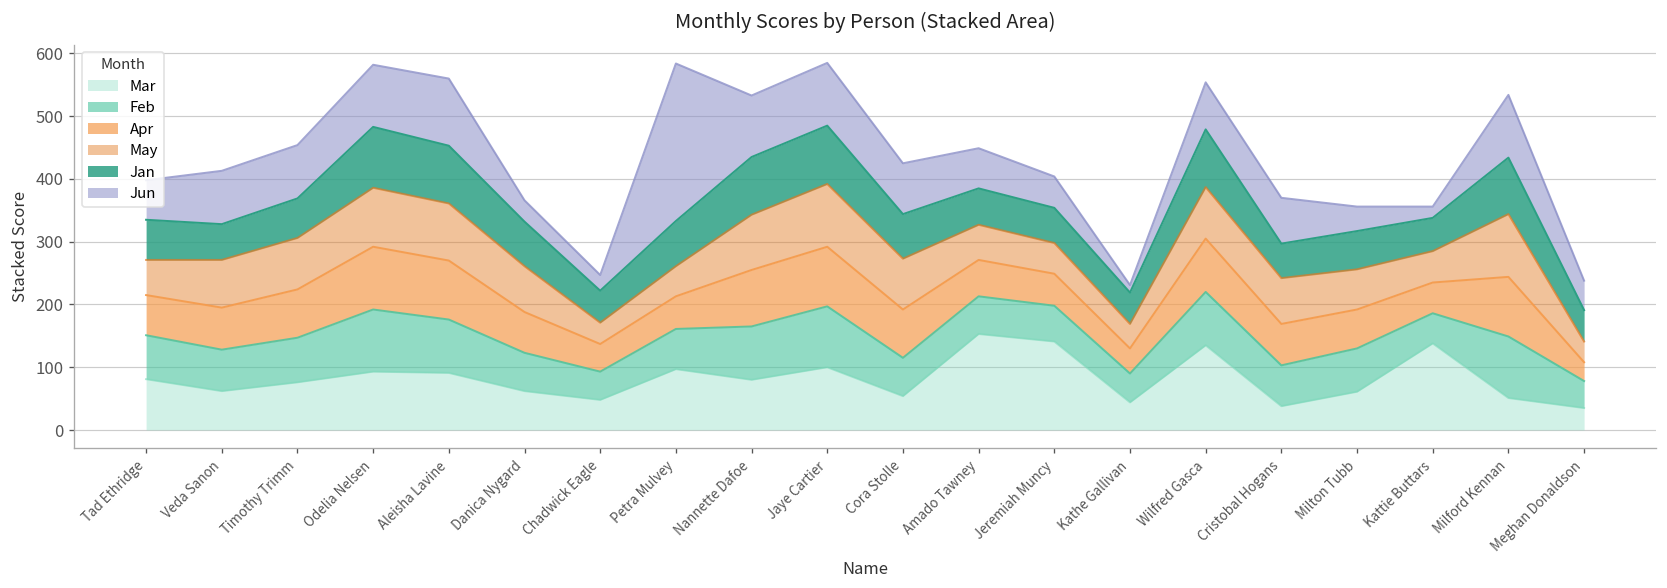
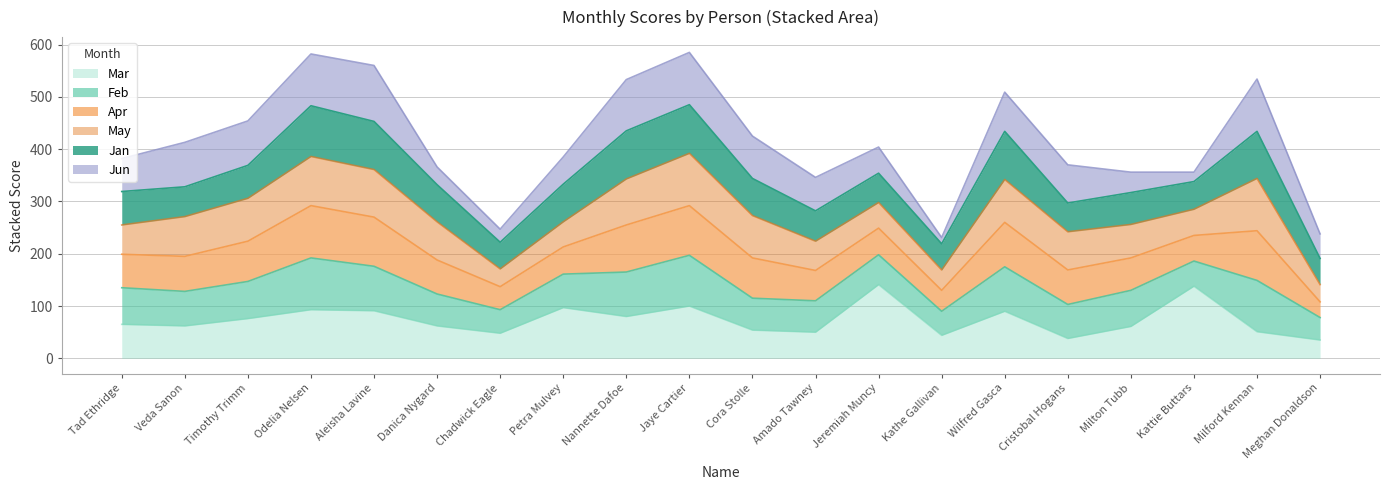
  {
    "Mar": {
-     "Tad Ethridge": 80,
+     "Tad Ethridge": 70,
      "Veda Sanon": 60,
      "Timothy Trimm": 80,
      "Odelia Nelsen": 90,
      "Aleisha Lavine": 90,
      "Danica Nygard": 60,
      "Chadwick Eagle": 50,
      "Petra Mulvey": 100,
      "Nannette Dafoe": 80,
      "Jaye Cartier": 100,
      "Cora Stolle": 50,
-     "Amado Tawney": 150,
+     "Amado Tawney": 50,
      "Jeremiah Muncy": 140,
      "Kathe Gallivan": 40,
-     "Wilfred Gasca": 140,
+     "Wilfred Gasca": 90,
      "Cristobal Hogans": 40,
      "Milton Tubb": 60,
      "Kattie Buttars": 140,
      "Milford Kennan": 50,
      "Meghan Donaldson": 40
    },
    "Jun": {
      "Veda Sanon": 90,
      "Timothy Trimm": 90,
      "Odelia Nelsen": 100,
      "Aleisha Lavine": 110,
      "Danica Nygard": 30,
      "Chadwick Eagle": 30,
-     "Petra Mulvey": 250,
+     "Petra Mulvey": 50,
      "Nannette Dafoe": 100,
      "Jaye Cartier": 100,
      "Cora Stolle": 80,
      "Amado Tawney": 60,
      "Jeremiah Muncy": 50,
      "Kathe Gallivan": 10,
      "Wilfred Gasca": 80,
      "Cristobal Hogans": 70,
      "Milton Tubb": 40,
      "Kattie Buttars": 20,
      "Milford Kennan": 100,
      "Meghan Donaldson": 50
    }
  }
